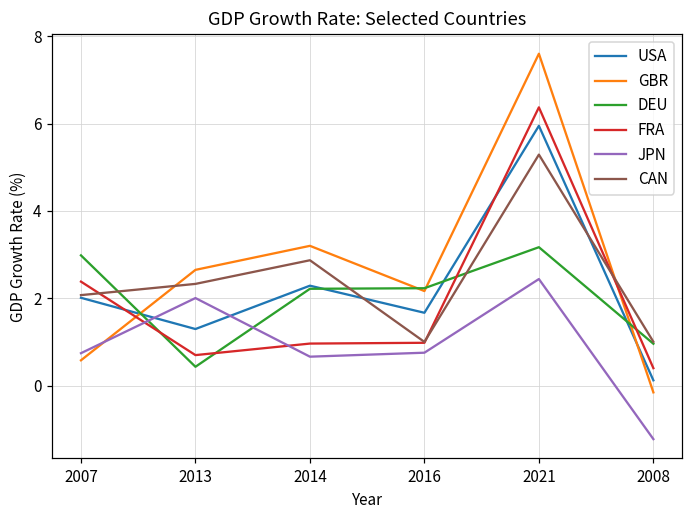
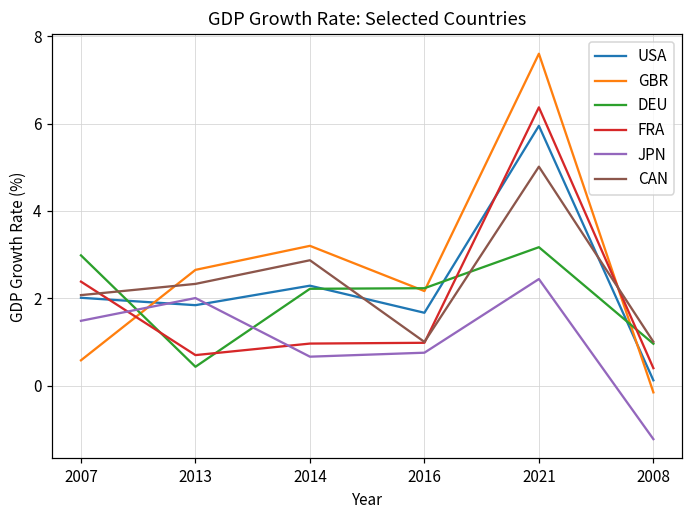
  {
    "USA": {
-     "2013": 1.3,
+     "2013": 1.8,
      "2014": 2.3,
      "2016": 1.7,
      "2021": 5.9,
      "2008": 0.1
    },
    "GBR": {
      "2007": 0.6,
      "2013": 2.7,
      "2014": 3.2,
      "2016": 2.2,
      "2021": 7.6,
      "2008": -0.2
    },
    "DEU": {
      "2007": 3.0,
      "2013": 0.4,
      "2014": 2.2,
      "2016": 2.2,
      "2021": 3.2
    },
    "FRA": {
      "2007": 2.4,
      "2013": 0.7,
      "2014": 1.0,
      "2021": 6.4,
      "2008": 0.4
    },
    "JPN": {
-     "2007": 0.7,
+     "2007": 1.5,
      "2013": 2.0,
      "2014": 0.7,
      "2016": 0.8,
      "2021": 2.4,
      "2008": -1.2
    },
    "CAN": {
      "2013": 2.3,
      "2014": 2.9,
-     "2021": 5.3
+     "2021": 5.0
    }
  }
